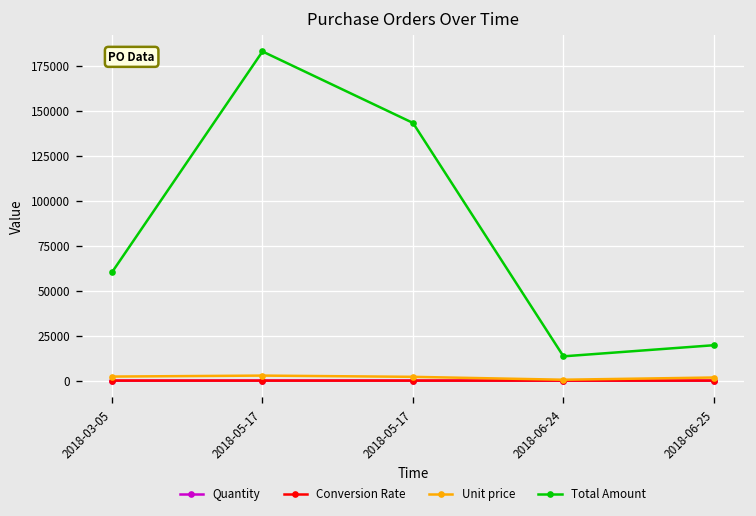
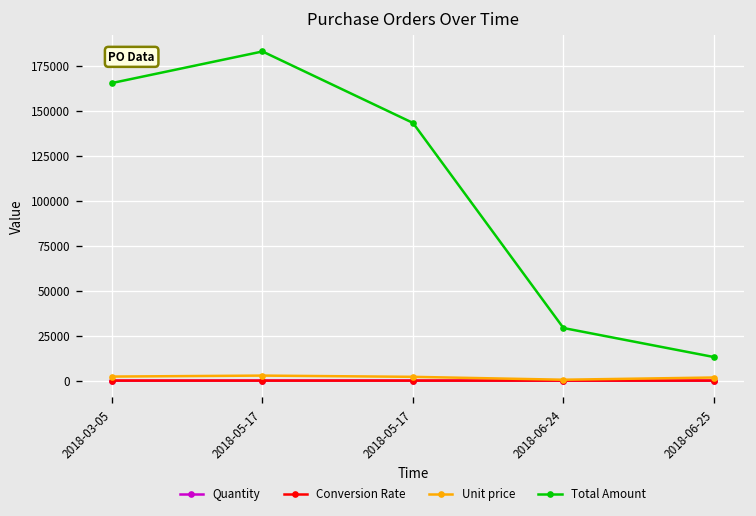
  {
    "Conversion Rate": {
      "2018-03-05": 0,
      "2018-06-25": 0
    },
    "Unit price": {
      "2018-03-05": 2000
    },
    "Total Amount": {
-     "2018-03-05": 60000,
-     "2018-06-24": 14000,
-     "2018-06-25": 20000
+     "2018-03-05": 165000,
+     "2018-06-24": 29000,
+     "2018-06-25": 13000
    }
  }
